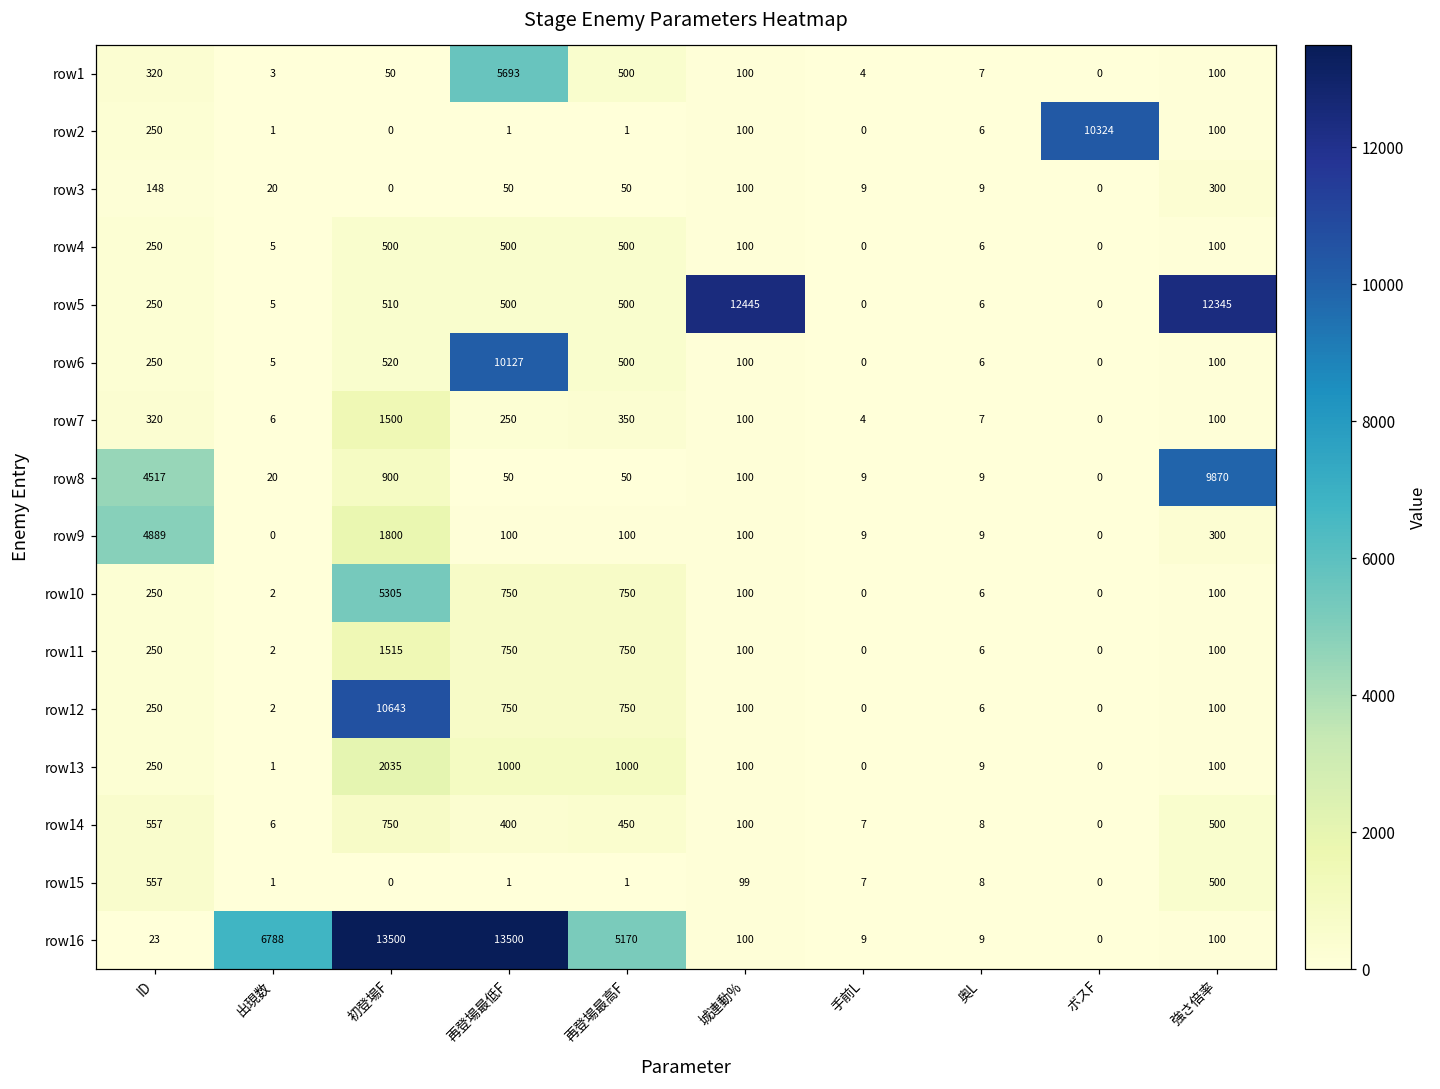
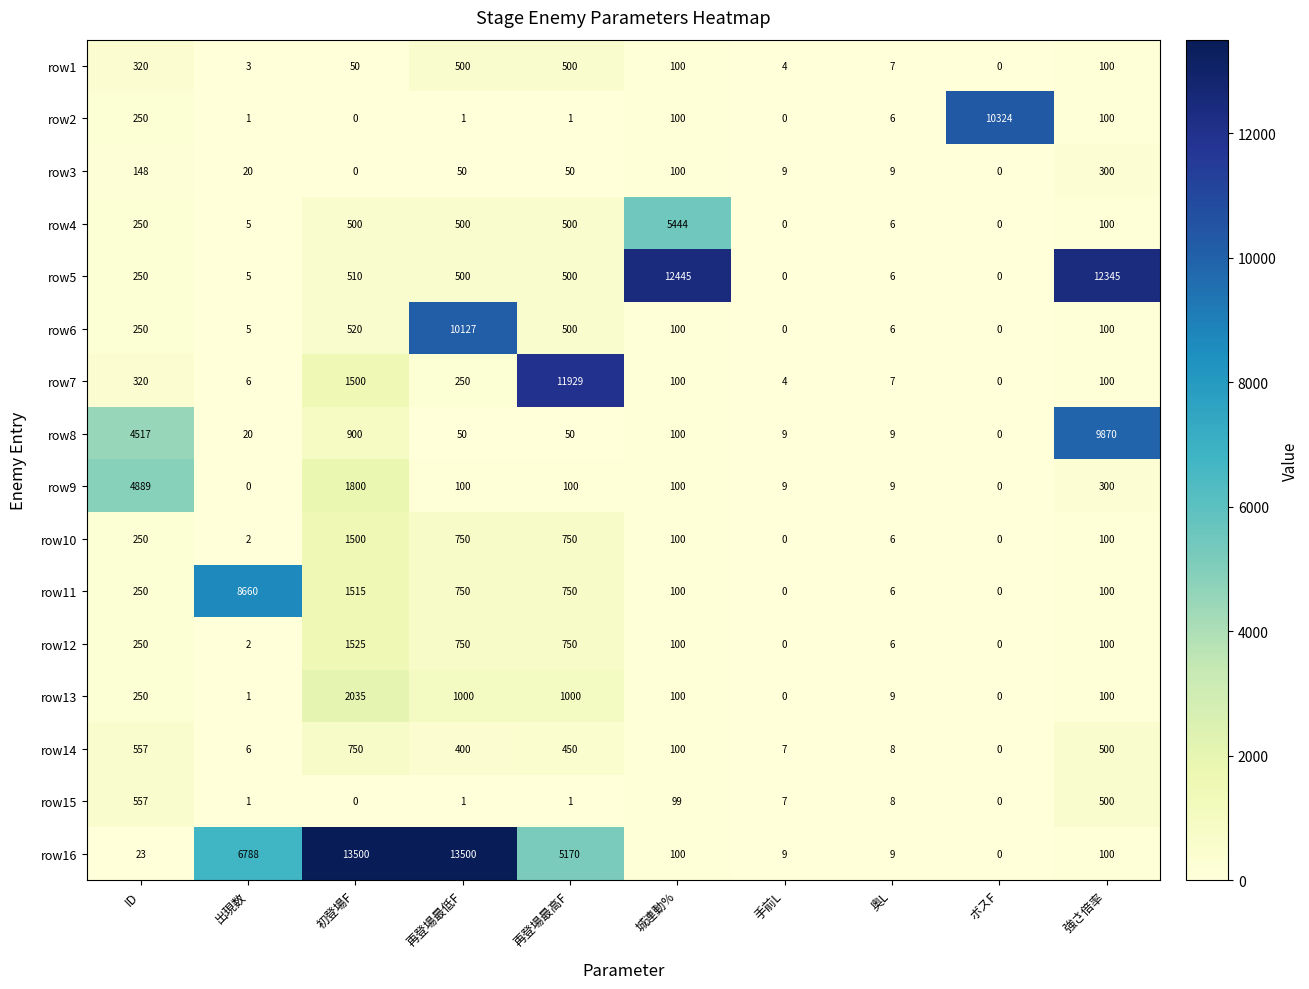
  {
    "row1": {
      "ID": 320,
      "出現数": 3,
      "初登場F": 50,
-     "再登場最低F": 5693,
+     "再登場最低F": 500,
      "再登場最高F": 500,
      "城連動%": 100,
      "手前L": 4,
      "奥L": 7,
      "ボスF": 0,
      "強さ倍率": 100
    },
    "row2": {
      "ID": 250,
      "出現数": 1,
      "初登場F": 0,
      "再登場最低F": 1,
      "再登場最高F": 1,
      "城連動%": 100,
      "手前L": 0,
      "奥L": 6,
      "ボスF": 10324,
      "強さ倍率": 100
    },
    "row3": {
      "ID": 148,
      "出現数": 20,
      "初登場F": 0,
      "再登場最低F": 50,
      "再登場最高F": 50,
      "城連動%": 100,
      "手前L": 9,
      "奥L": 9,
      "ボスF": 0,
      "強さ倍率": 300
    },
    "row4": {
      "ID": 250,
      "出現数": 5,
      "初登場F": 500,
      "再登場最低F": 500,
      "再登場最高F": 500,
-     "城連動%": 100,
+     "城連動%": 5444,
      "手前L": 0,
      "奥L": 6,
      "ボスF": 0,
      "強さ倍率": 100
    },
    "row5": {
      "ID": 250,
      "出現数": 5,
      "初登場F": 510,
      "再登場最低F": 500,
      "再登場最高F": 500,
      "城連動%": 12445,
      "手前L": 0,
      "奥L": 6,
      "ボスF": 0,
      "強さ倍率": 12345
    },
    "row6": {
      "ID": 250,
      "出現数": 5,
      "初登場F": 520,
      "再登場最低F": 10127,
      "再登場最高F": 500,
      "城連動%": 100,
      "手前L": 0,
      "奥L": 6,
      "ボスF": 0,
      "強さ倍率": 100
    },
    "row7": {
      "ID": 320,
      "出現数": 6,
      "初登場F": 1500,
      "再登場最低F": 250,
-     "再登場最高F": 350,
+     "再登場最高F": 11929,
      "城連動%": 100,
      "手前L": 4,
      "奥L": 7,
      "ボスF": 0,
      "強さ倍率": 100
    },
    "row8": {
      "ID": 4517,
      "出現数": 20,
      "初登場F": 900,
      "再登場最低F": 50,
      "再登場最高F": 50,
      "城連動%": 100,
      "手前L": 9,
      "奥L": 9,
      "ボスF": 0,
      "強さ倍率": 9870
    },
    "row9": {
      "ID": 4889,
      "出現数": 0,
      "初登場F": 1800,
      "再登場最低F": 100,
      "再登場最高F": 100,
      "城連動%": 100,
      "手前L": 9,
      "奥L": 9,
      "ボスF": 0,
      "強さ倍率": 300
    },
    "row10": {
      "ID": 250,
      "出現数": 2,
-     "初登場F": 5305,
+     "初登場F": 1500,
      "再登場最低F": 750,
      "再登場最高F": 750,
      "城連動%": 100,
      "手前L": 0,
      "奥L": 6,
      "ボスF": 0,
      "強さ倍率": 100
    },
    "row11": {
      "ID": 250,
-     "出現数": 2,
+     "出現数": 8660,
      "初登場F": 1515,
      "再登場最低F": 750,
      "再登場最高F": 750,
      "城連動%": 100,
      "手前L": 0,
      "奥L": 6,
      "ボスF": 0,
      "強さ倍率": 100
    },
    "row12": {
      "ID": 250,
      "出現数": 2,
-     "初登場F": 10643,
+     "初登場F": 1525,
      "再登場最低F": 750,
      "再登場最高F": 750,
      "城連動%": 100,
      "手前L": 0,
      "奥L": 6,
      "ボスF": 0,
      "強さ倍率": 100
    },
    "row13": {
      "ID": 250,
      "出現数": 1,
      "初登場F": 2035,
      "再登場最低F": 1000,
      "再登場最高F": 1000,
      "城連動%": 100,
      "手前L": 0,
      "奥L": 9,
      "ボスF": 0,
      "強さ倍率": 100
    },
    "row14": {
      "ID": 557,
      "出現数": 6,
      "初登場F": 750,
      "再登場最低F": 400,
      "再登場最高F": 450,
      "城連動%": 100,
      "手前L": 7,
      "奥L": 8,
      "ボスF": 0,
      "強さ倍率": 500
    },
    "row15": {
      "ID": 557,
      "出現数": 1,
      "初登場F": 0,
      "再登場最低F": 1,
      "再登場最高F": 1,
      "城連動%": 99,
      "手前L": 7,
      "奥L": 8,
      "ボスF": 0,
      "強さ倍率": 500
    },
    "row16": {
      "ID": 23,
      "出現数": 6788,
      "初登場F": 13500,
      "再登場最低F": 13500,
      "再登場最高F": 5170,
      "城連動%": 100,
      "手前L": 9,
      "奥L": 9,
      "ボスF": 0,
      "強さ倍率": 100
    }
  }
